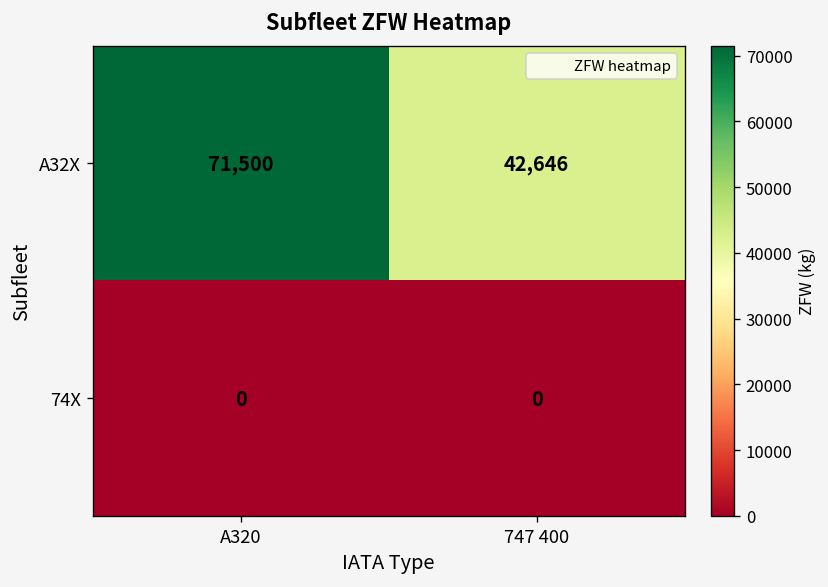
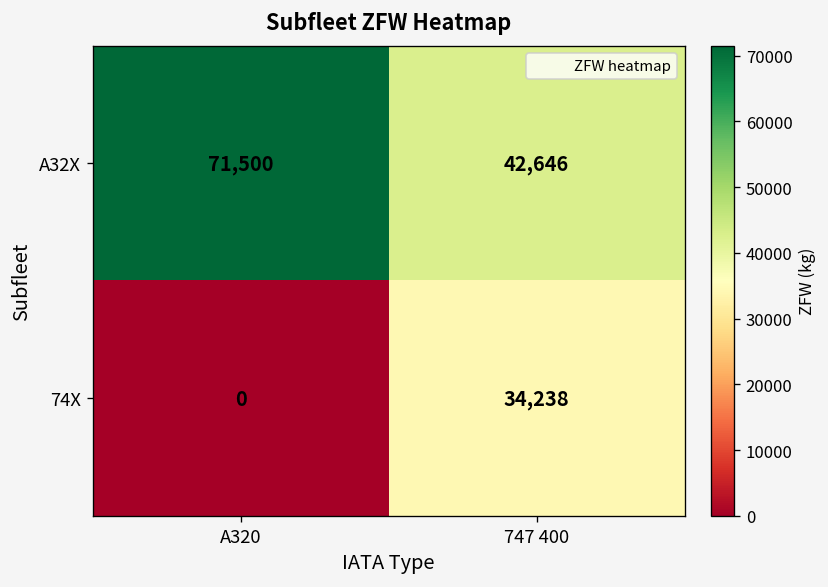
  {
    "A32X": {
      "A320": "71,500",
      "747 400": "42,646"
    },
    "74X": {
      "A320": "0",
-     "747 400": "0"
+     "747 400": "34,238"
    }
  }
